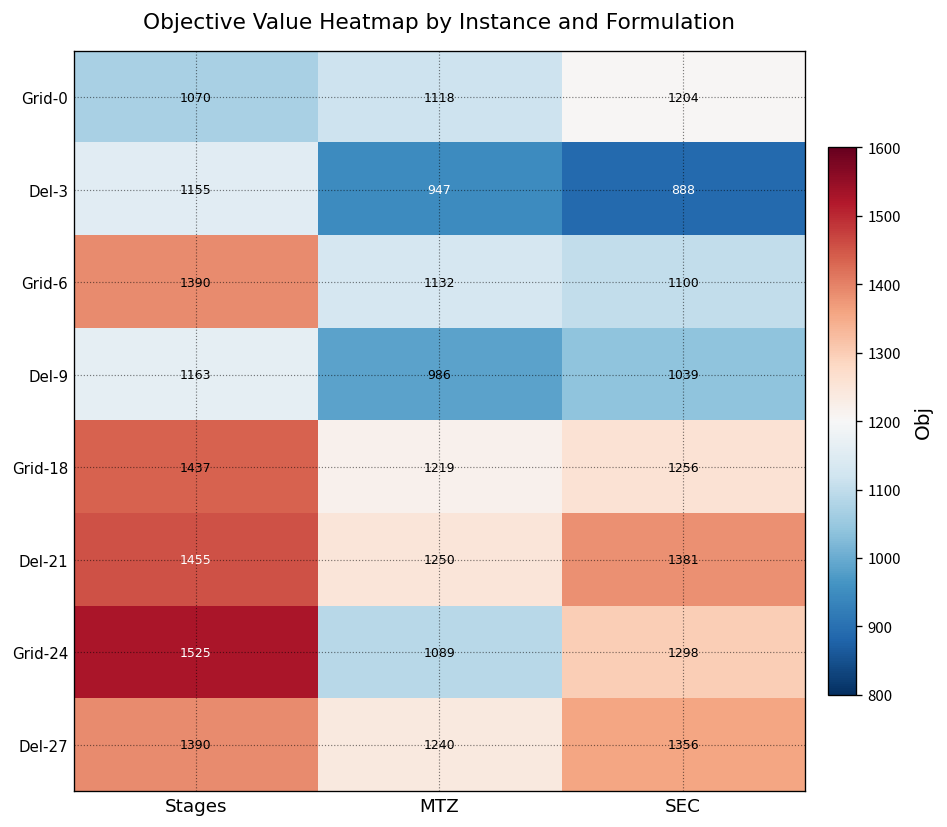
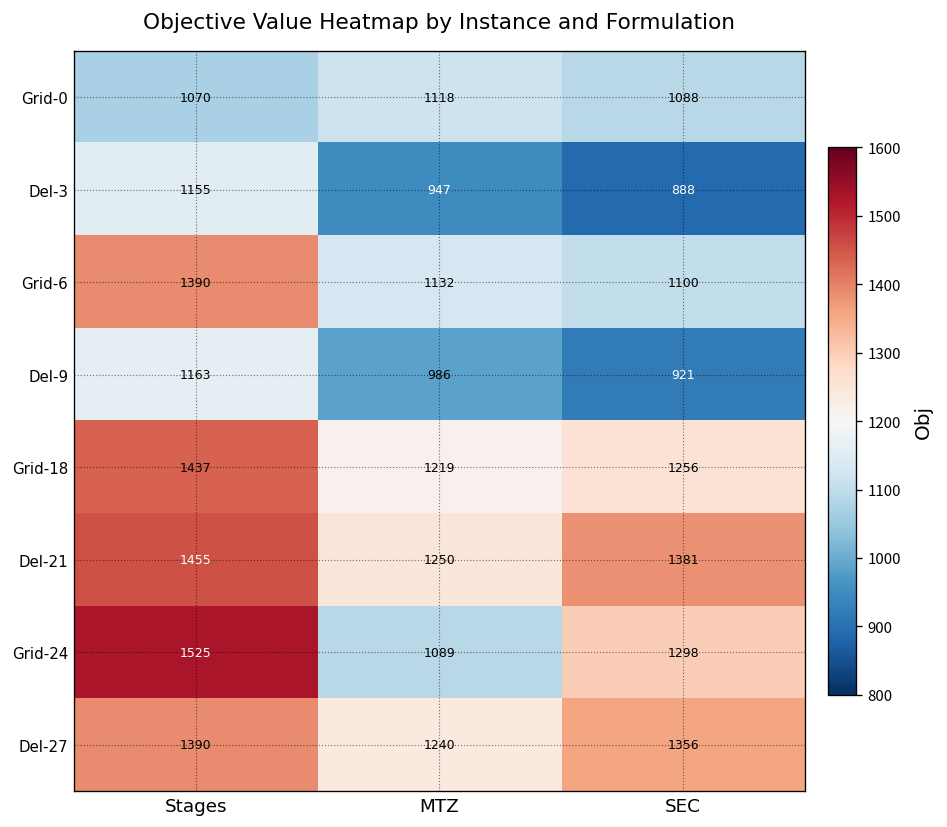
  {
    "Grid-0": {
      "Stages": 1070,
      "MTZ": 1118,
-     "SEC": 1204
+     "SEC": 1088
    },
    "Del-3": {
      "Stages": 1155,
      "MTZ": 947,
      "SEC": 888
    },
    "Grid-6": {
      "Stages": 1390,
      "MTZ": 1132,
      "SEC": 1100
    },
    "Del-9": {
      "Stages": 1163,
      "MTZ": 986,
-     "SEC": 1039
+     "SEC": 921
    },
    "Grid-18": {
      "Stages": 1437,
      "MTZ": 1219,
      "SEC": 1256
    },
    "Del-21": {
      "Stages": 1455,
      "MTZ": 1250,
      "SEC": 1381
    },
    "Grid-24": {
      "Stages": 1525,
      "MTZ": 1089,
      "SEC": 1298
    },
    "Del-27": {
      "Stages": 1390,
      "MTZ": 1240,
      "SEC": 1356
    }
  }
